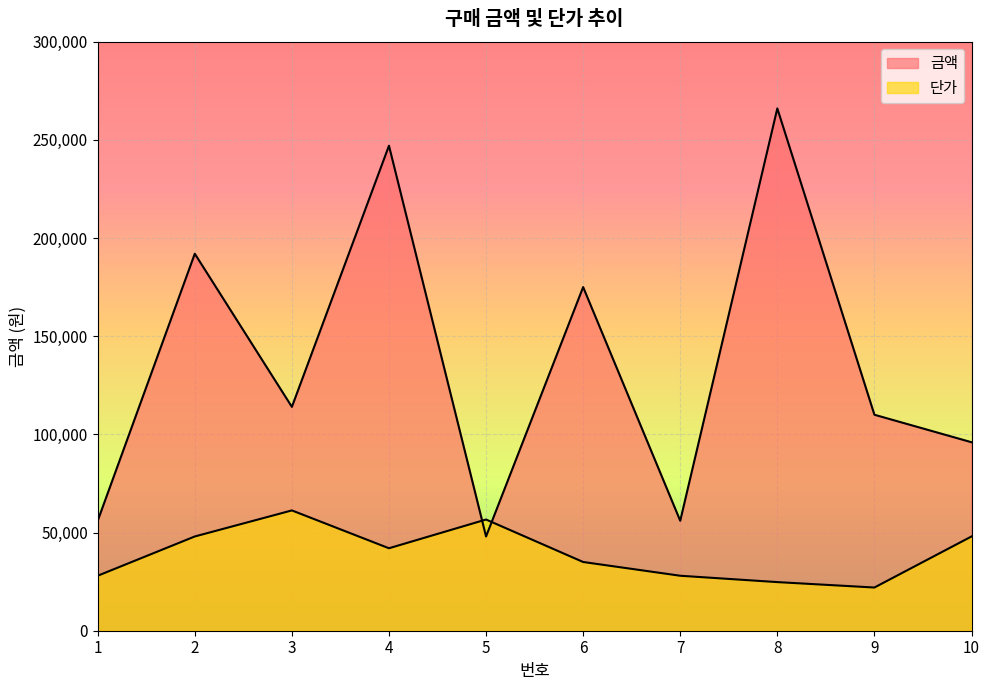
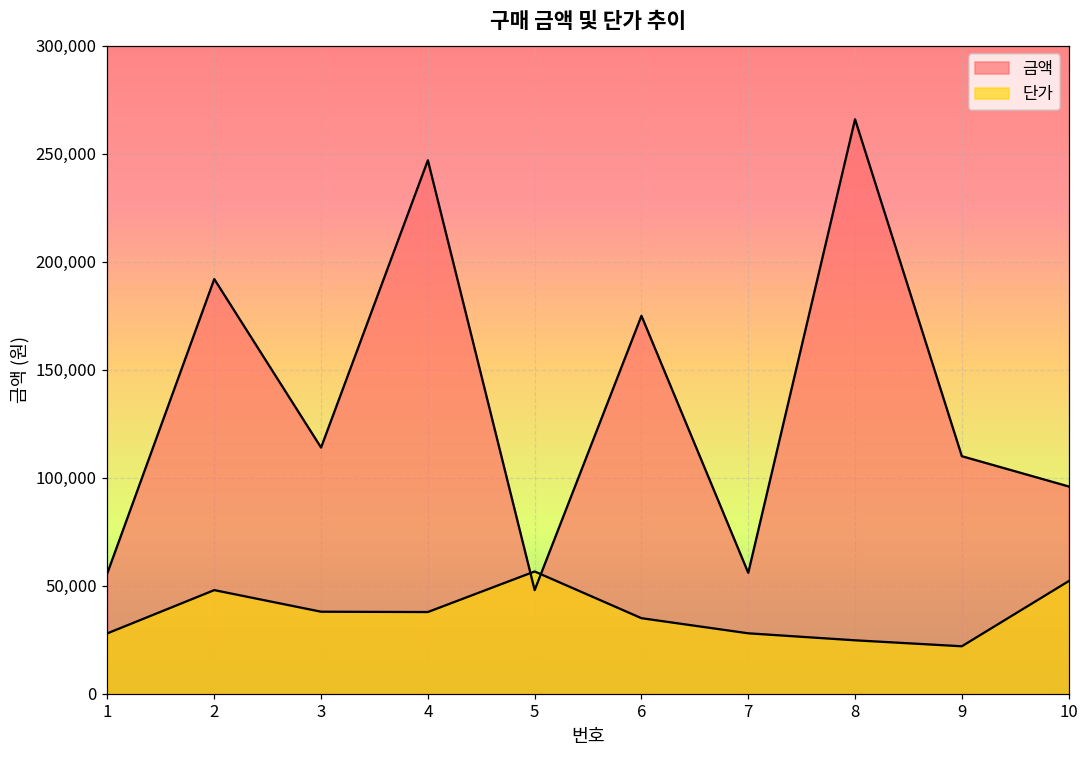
  {
    "금액": {
      "1": "56,000",
      "2": "192,000",
      "3": "114,000",
      "4": "247,000",
      "5": "48,000",
      "6": "175,000",
      "7": "56,000",
      "8": "266,000",
      "9": "110,000",
      "10": "96,000"
    },
    "단가": {
      "1": "28,000",
      "2": "48,000",
-     "3": "61,000",
-     "4": "42,000",
+     "3": "38,000",
+     "4": "38,000",
      "5": "57,000",
      "6": "35,000",
      "7": "28,000",
      "8": "25,000",
      "9": "22,000",
-     "10": "48,000"
+     "10": "52,000"
    }
  }
